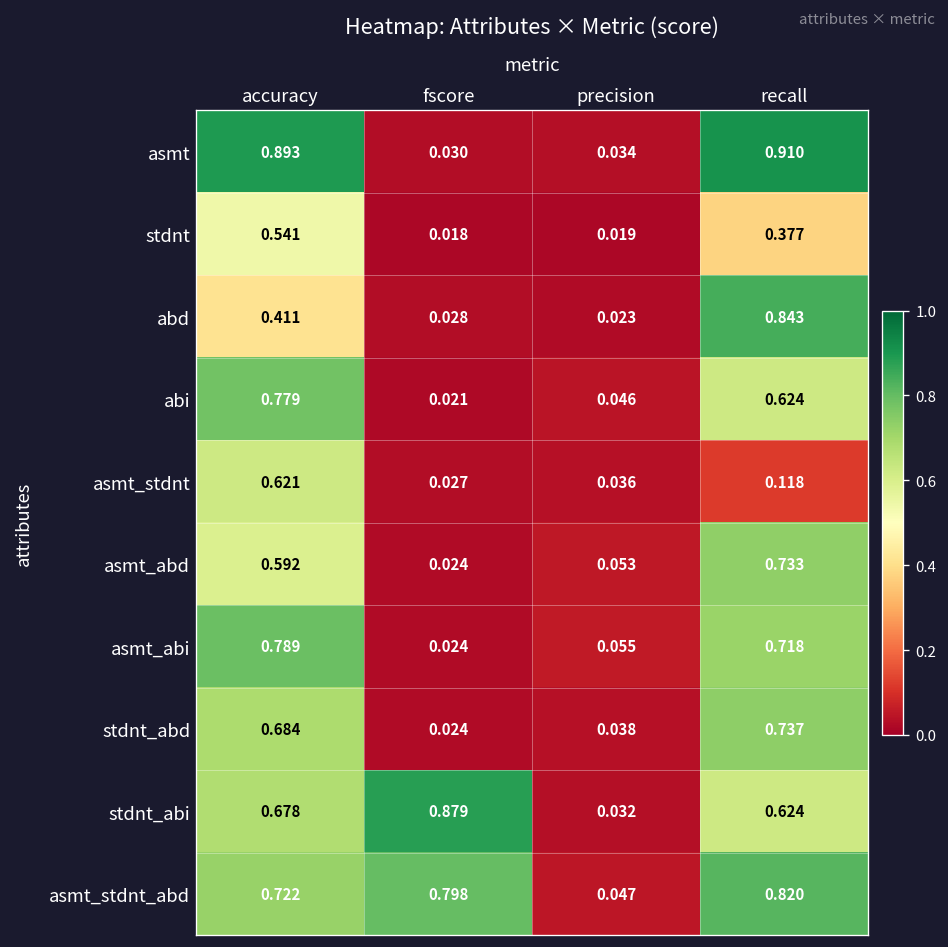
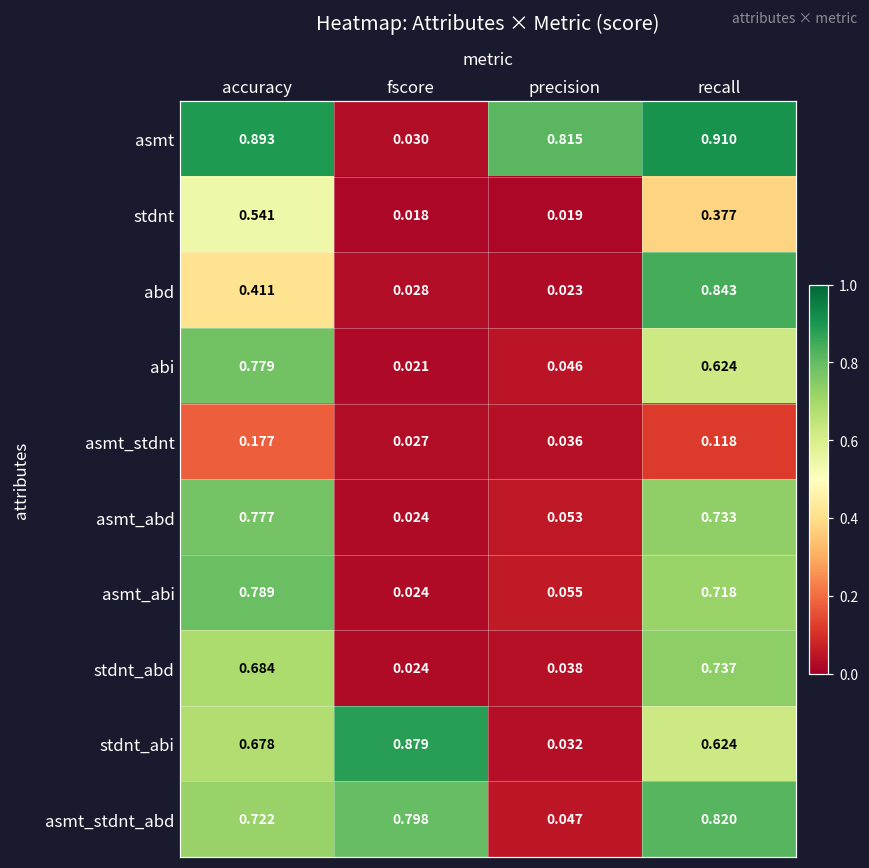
  {
    "asmt": {
      "accuracy": 0.893,
      "fscore": 0.030,
-     "precision": 0.034,
+     "precision": 0.815,
      "recall": 0.910
    },
    "stdnt": {
      "accuracy": 0.541,
      "fscore": 0.018,
      "precision": 0.019,
      "recall": 0.377
    },
    "abd": {
      "accuracy": 0.411,
      "fscore": 0.028,
      "precision": 0.023,
      "recall": 0.843
    },
    "abi": {
      "accuracy": 0.779,
      "fscore": 0.021,
      "precision": 0.046,
      "recall": 0.624
    },
    "asmt_stdnt": {
-     "accuracy": 0.621,
+     "accuracy": 0.177,
      "fscore": 0.027,
      "precision": 0.036,
      "recall": 0.118
    },
    "asmt_abd": {
-     "accuracy": 0.592,
+     "accuracy": 0.777,
      "fscore": 0.024,
      "precision": 0.053,
      "recall": 0.733
    },
    "asmt_abi": {
      "accuracy": 0.789,
      "fscore": 0.024,
      "precision": 0.055,
      "recall": 0.718
    },
    "stdnt_abd": {
      "accuracy": 0.684,
      "fscore": 0.024,
      "precision": 0.038,
      "recall": 0.737
    },
    "stdnt_abi": {
      "accuracy": 0.678,
      "fscore": 0.879,
      "precision": 0.032,
      "recall": 0.624
    },
    "asmt_stdnt_abd": {
      "accuracy": 0.722,
      "fscore": 0.798,
      "precision": 0.047,
      "recall": 0.820
    }
  }
